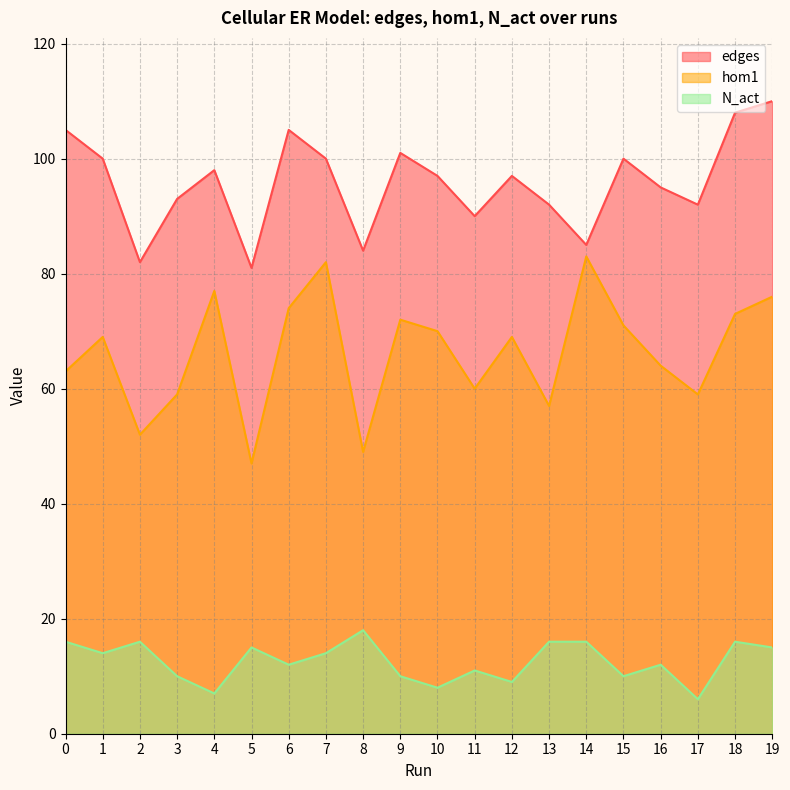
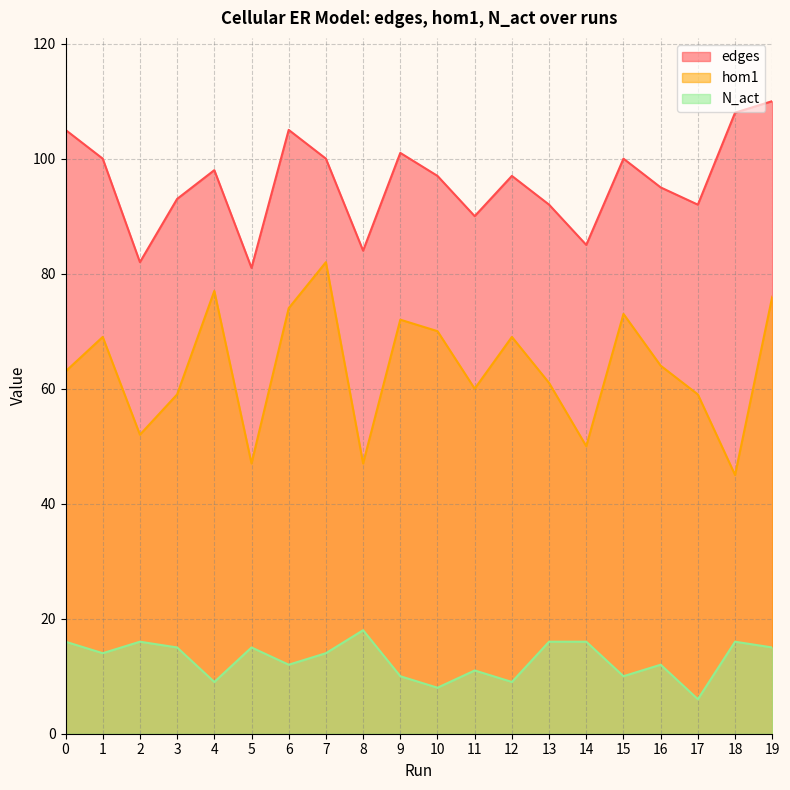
  {
    "edges": {
      "0": 105,
      "1": 100,
      "2": 82,
      "3": 93,
      "4": 98,
      "5": 81,
      "6": 105,
      "7": 100,
      "8": 84,
      "9": 101,
      "10": 97,
      "11": 90,
      "12": 97,
      "13": 92,
      "14": 85,
      "15": 100,
      "16": 95,
      "17": 92,
      "18": 108,
      "19": 110
    },
    "hom1": {
      "0": 63,
      "1": 69,
      "2": 52,
      "3": 59,
      "4": 77,
      "5": 47,
      "6": 74,
      "7": 82,
-     "8": 49,
+     "8": 47,
      "9": 72,
      "10": 70,
      "11": 60,
      "12": 69,
-     "13": 57,
-     "14": 83,
-     "15": 71,
+     "13": 61,
+     "14": 50,
+     "15": 73,
      "16": 64,
      "17": 59,
-     "18": 73,
+     "18": 45,
      "19": 76
    },
    "N_act": {
      "0": 16,
      "1": 14,
      "2": 16,
-     "3": 10,
-     "4": 7,
+     "3": 15,
+     "4": 9,
      "5": 15,
      "6": 12,
      "7": 14,
      "8": 18,
      "9": 10,
      "10": 8,
      "11": 11,
      "12": 9,
      "13": 16,
      "14": 16,
      "15": 10,
      "16": 12,
      "17": 6,
      "18": 16,
      "19": 15
    }
  }
